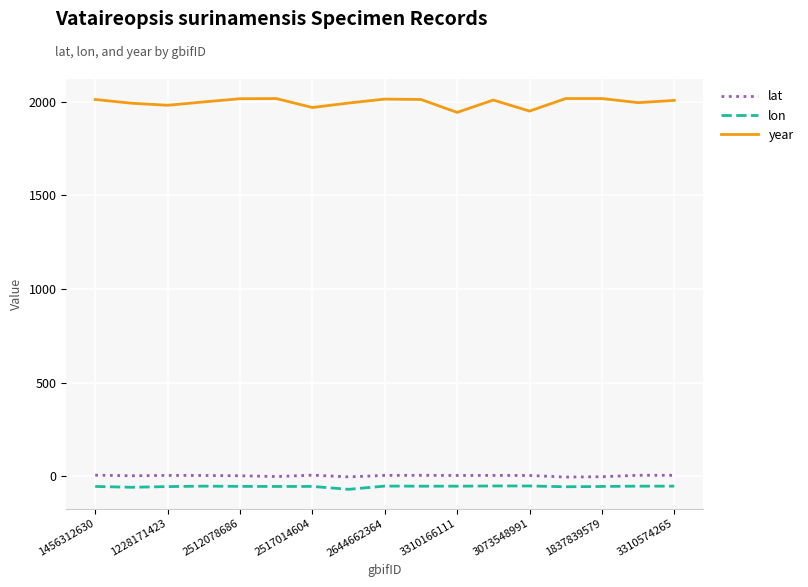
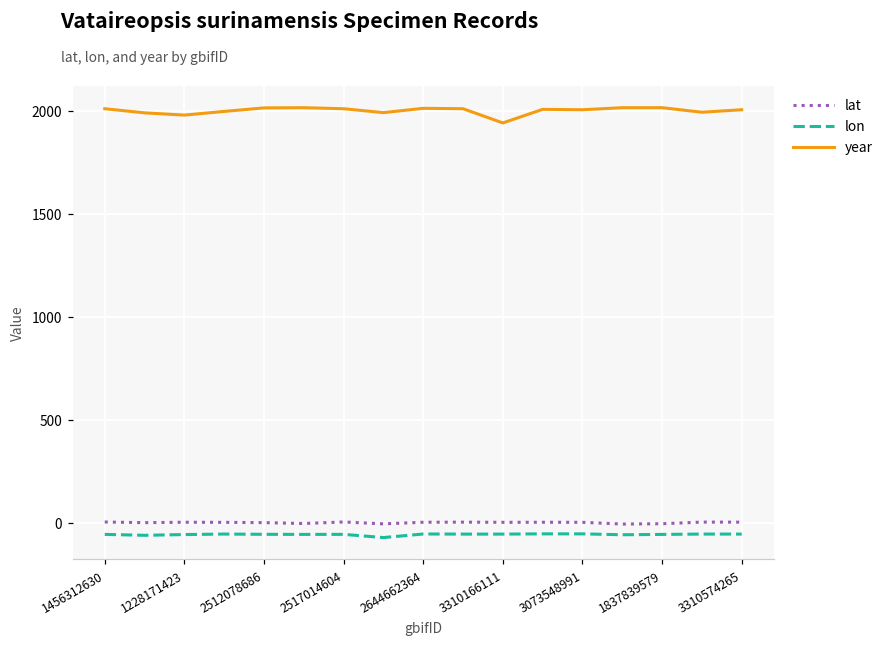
  {
    "lat": {
      "1456312630": 10,
      "1228171423": 0,
      "2512078686": 0,
      "2517014604": 10,
      "2644662364": 0,
      "3310166111": 0,
      "3073548991": 0,
      "1837839579": 0,
      "3310574265": 0
    },
    "lon": {
      "1456312630": -50,
      "1228171423": -60,
      "2512078686": -50,
      "2517014604": -50,
      "2644662364": -50,
      "3310166111": -50,
      "3073548991": -50,
      "1837839579": -50,
      "3310574265": -50
    },
    "year": {
      "1456312630": 2010,
      "1228171423": 1980,
      "2512078686": 2020,
-     "2517014604": 1970,
+     "2517014604": 2010,
      "2644662364": 2010,
      "3310166111": 1940,
-     "3073548991": 1950,
+     "3073548991": 2010,
      "1837839579": 2020,
      "3310574265": 2010
    }
  }
